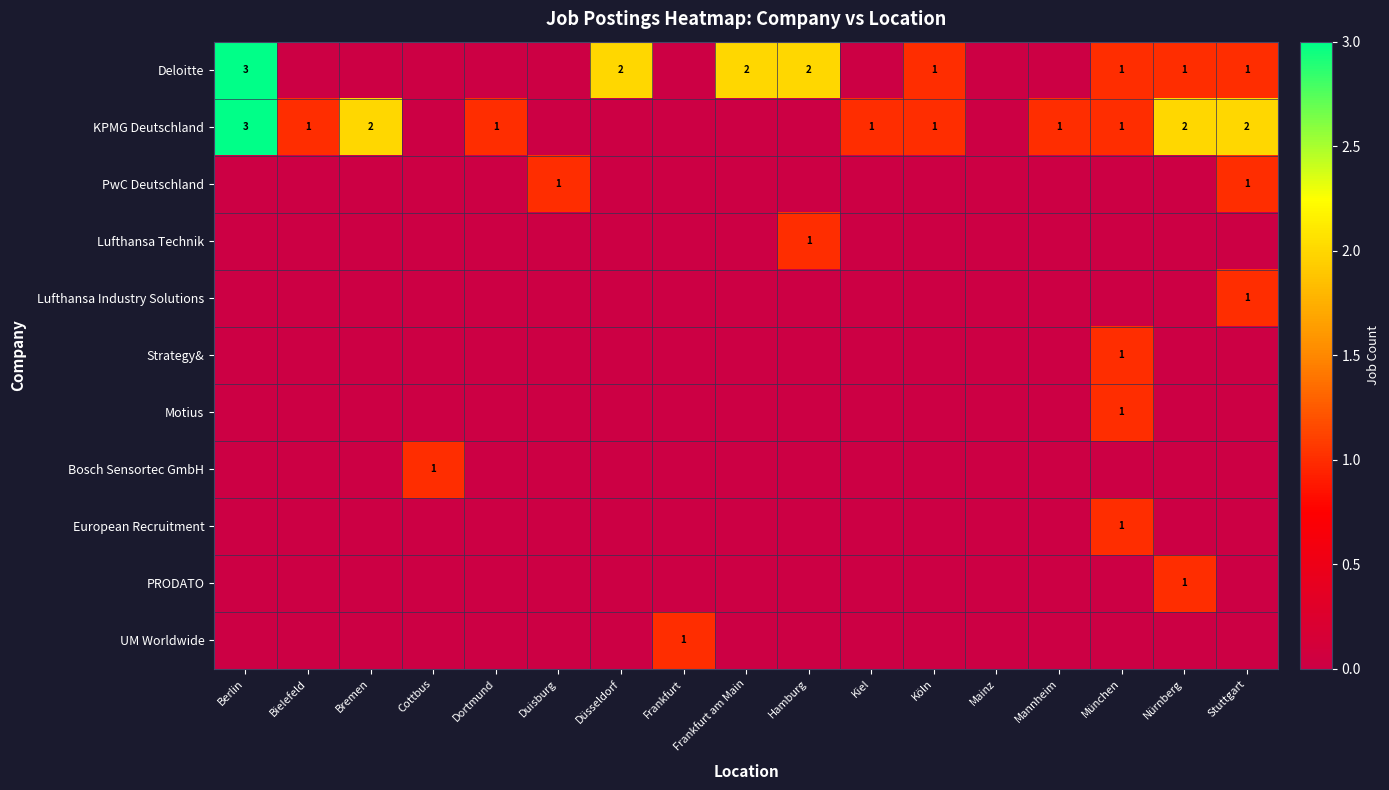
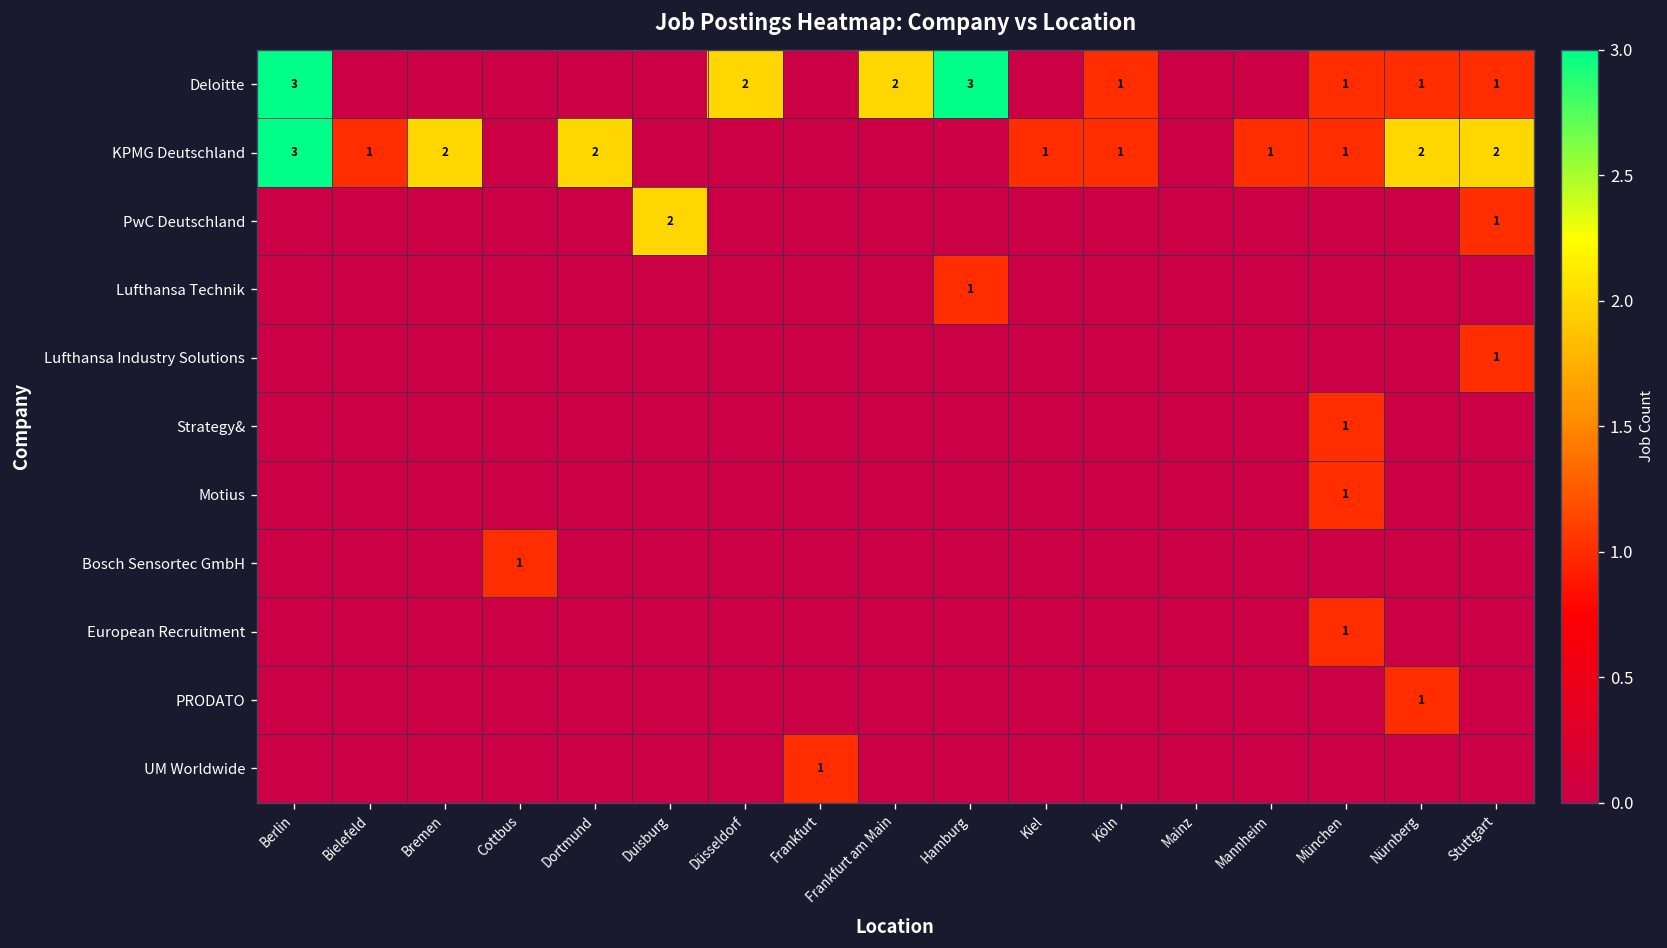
  {
    "Deloitte": {
      "Berlin": 3,
      "Düsseldorf": 2,
      "Frankfurt am Main": 2,
-     "Hamburg": 2,
+     "Hamburg": 3,
      "Köln": 1,
      "München": 1,
      "Nürnberg": 1,
      "Stuttgart": 1
    },
    "KPMG Deutschland": {
      "Berlin": 3,
      "Bielefeld": 1,
      "Bremen": 2,
-     "Dortmund": 1,
+     "Dortmund": 2,
      "Kiel": 1,
      "Köln": 1,
      "Mannheim": 1,
      "München": 1,
      "Nürnberg": 2,
      "Stuttgart": 2
    },
    "PwC Deutschland": {
-     "Duisburg": 1,
+     "Duisburg": 2,
      "Stuttgart": 1
    },
    "Lufthansa Technik": {
      "Hamburg": 1
    },
    "Lufthansa Industry Solutions": {
      "Stuttgart": 1
    },
    "Strategy&": {
      "München": 1
    },
    "Motius": {
      "München": 1
    },
    "Bosch Sensortec GmbH": {
      "Cottbus": 1
    },
    "European Recruitment": {
      "München": 1
    },
    "PRODATO": {
      "Nürnberg": 1
    },
    "UM Worldwide": {
      "Frankfurt": 1
    }
  }
